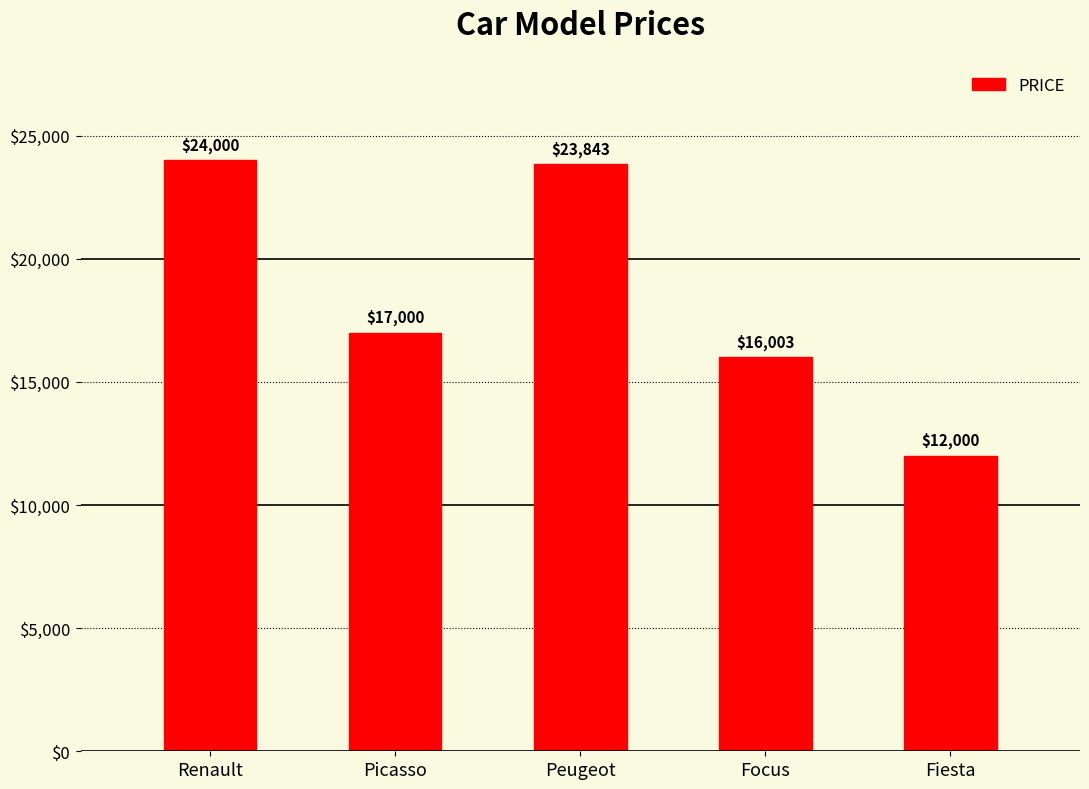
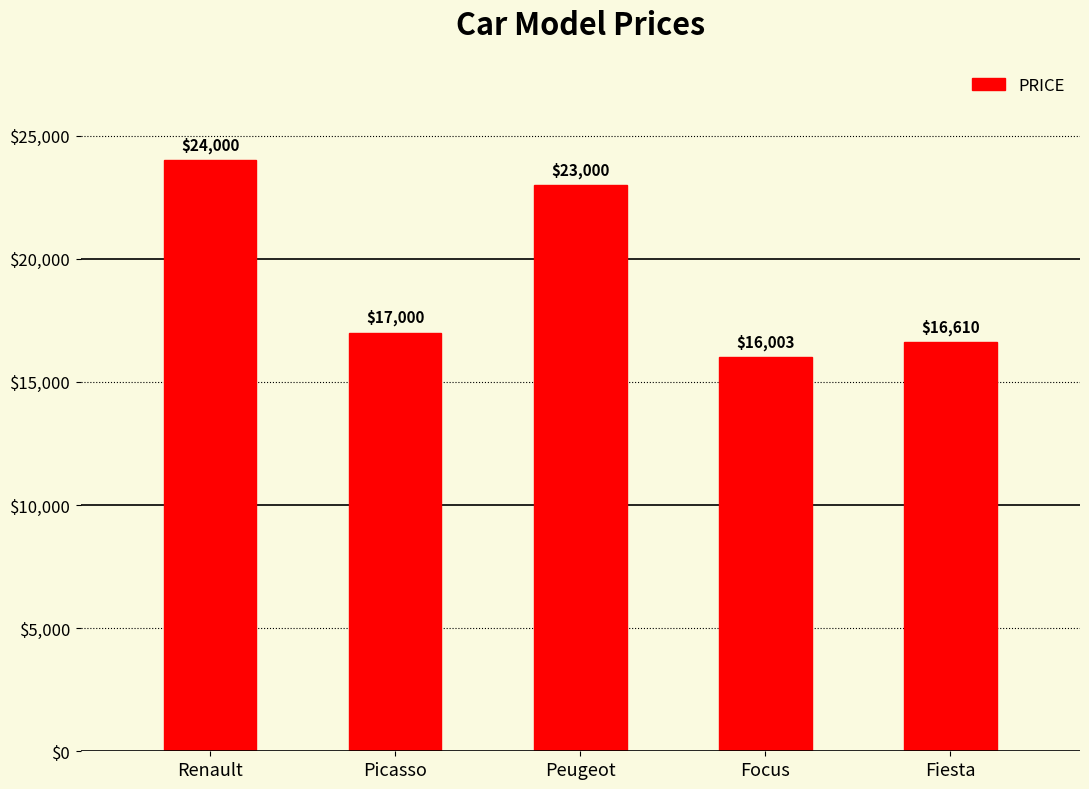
  {
    "Renault": "$24,000",
    "Picasso": "$17,000",
-   "Peugeot": "$23,843",
+   "Peugeot": "$23,000",
    "Focus": "$16,003",
-   "Fiesta": "$12,000"
+   "Fiesta": "$16,610"
  }
